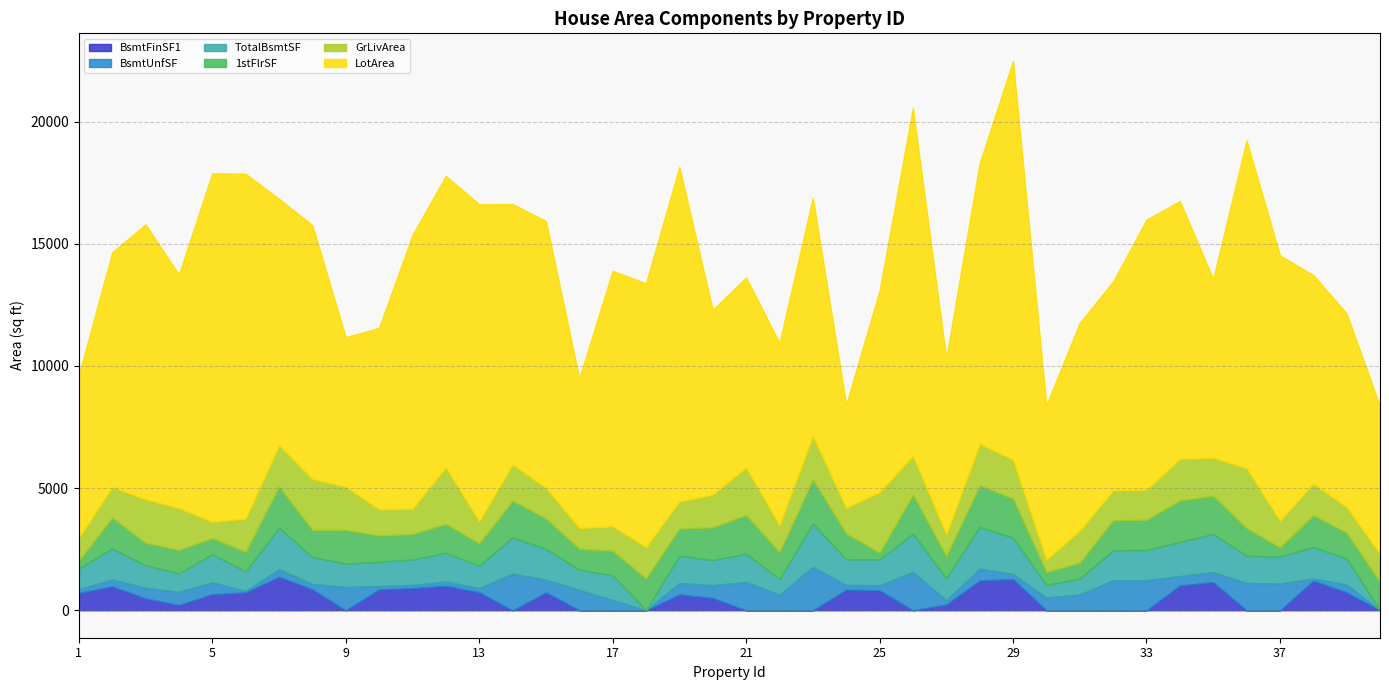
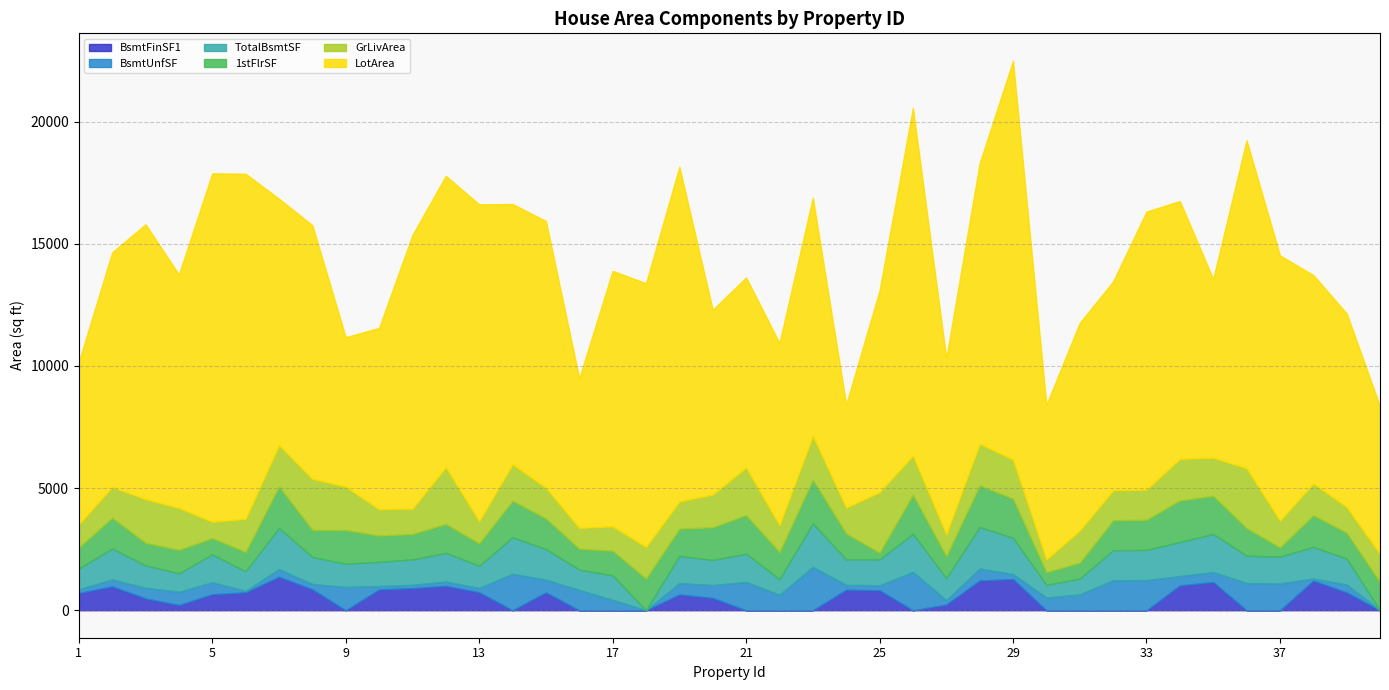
  {
    "BsmtFinSF1": {
      "1": 700,
      "5": 700,
      "9": 0,
      "13": 700,
      "17": 0,
      "21": 0,
      "25": 800,
      "29": 1300,
      "33": 0,
      "37": 0
    },
    "1stFlrSF": {
-     "1": 300,
+     "1": 900,
      "5": 700,
      "9": 1400,
      "13": 900,
      "17": 1000,
      "21": 1600,
      "25": 300,
      "29": 1600,
      "33": 1200,
      "37": 400
    },
    "GrLivArea": {
      "1": 900,
      "5": 700,
      "9": 1800,
      "13": 900,
      "17": 1000,
      "21": 1900,
      "25": 2500,
      "29": 1600,
      "33": 1200,
      "37": 1100
    },
    "LotArea": {
      "1": 6600,
      "5": 14300,
      "9": 6100,
      "13": 13000,
      "17": 10500,
      "21": 7800,
      "25": 8200,
      "29": 16300,
-     "33": 11000,
+     "33": 11400,
      "37": 10900
    }
  }
